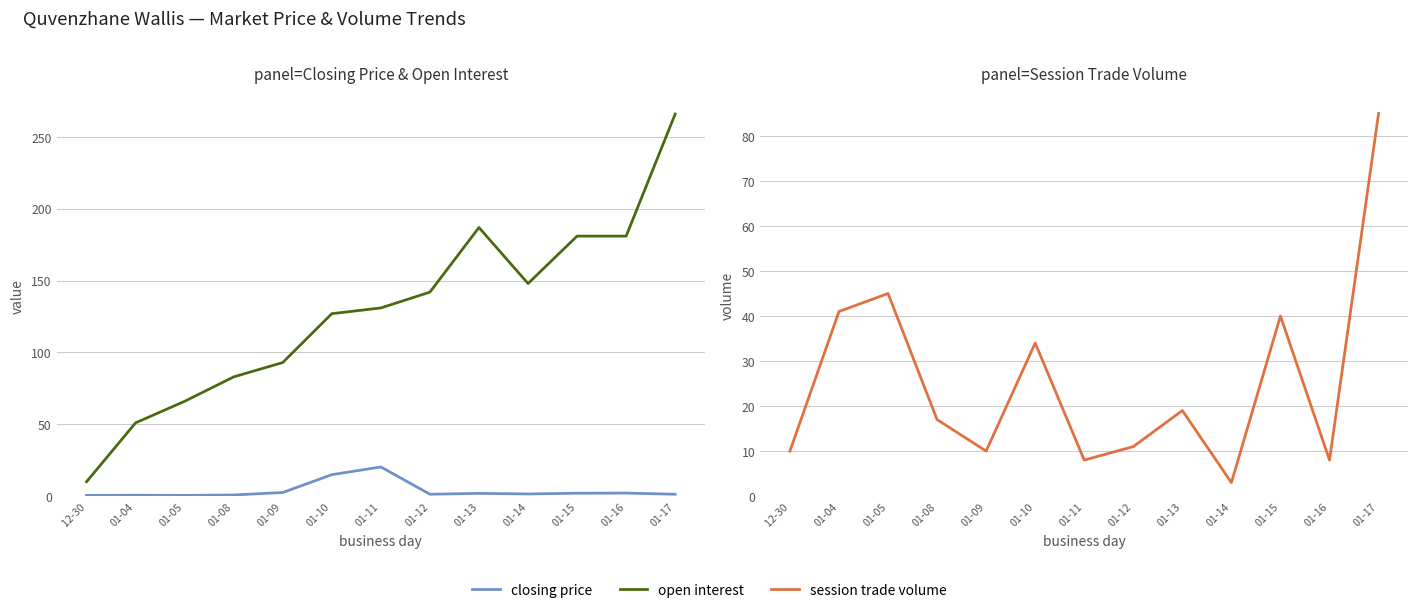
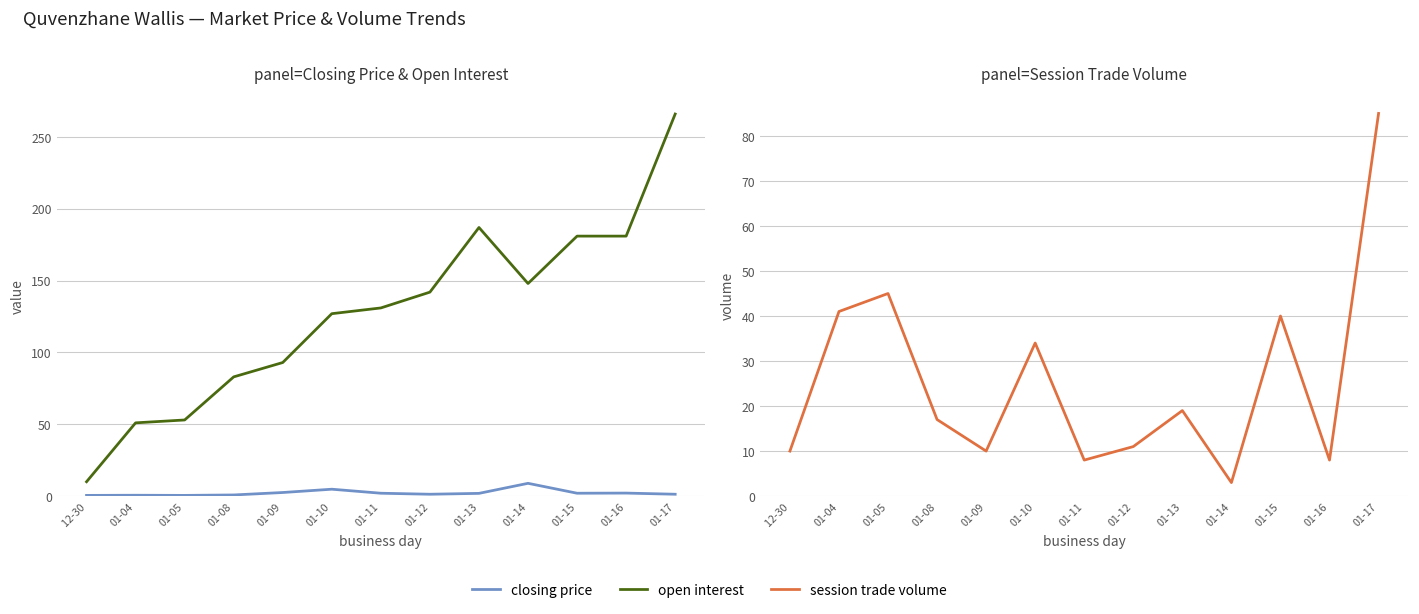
  {
    "panel=Closing Price & Open Interest": {
      "closing price": {
        "12-30": 1,
        "01-04": 1,
        "01-05": 1,
        "01-08": 1,
        "01-09": 3,
-       "01-10": 15,
-       "01-11": 20,
+       "01-10": 5,
+       "01-11": 2,
        "01-12": 1,
        "01-13": 2,
-       "01-14": 2,
+       "01-14": 9,
        "01-15": 2,
        "01-16": 2,
        "01-17": 1
      },
      "open interest": {
        "12-30": 10,
        "01-04": 51,
-       "01-05": 66,
+       "01-05": 53,
        "01-08": 83,
        "01-09": 93,
        "01-10": 127,
        "01-11": 131,
        "01-12": 142,
        "01-13": 187,
        "01-14": 148,
        "01-15": 181,
        "01-16": 181,
        "01-17": 266
      }
    },
    "panel=Session Trade Volume": {
      "12-30": 10,
      "01-04": 41,
      "01-05": 45,
      "01-08": 17,
      "01-09": 10,
      "01-10": 34,
      "01-11": 8,
      "01-12": 11,
      "01-13": 19,
      "01-14": 3,
      "01-15": 40,
      "01-16": 8,
      "01-17": 85
    }
  }
